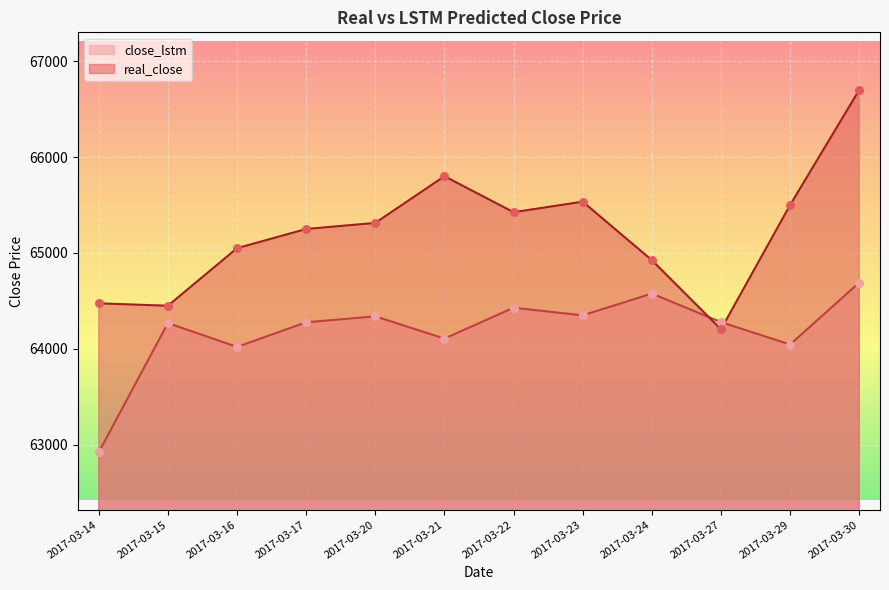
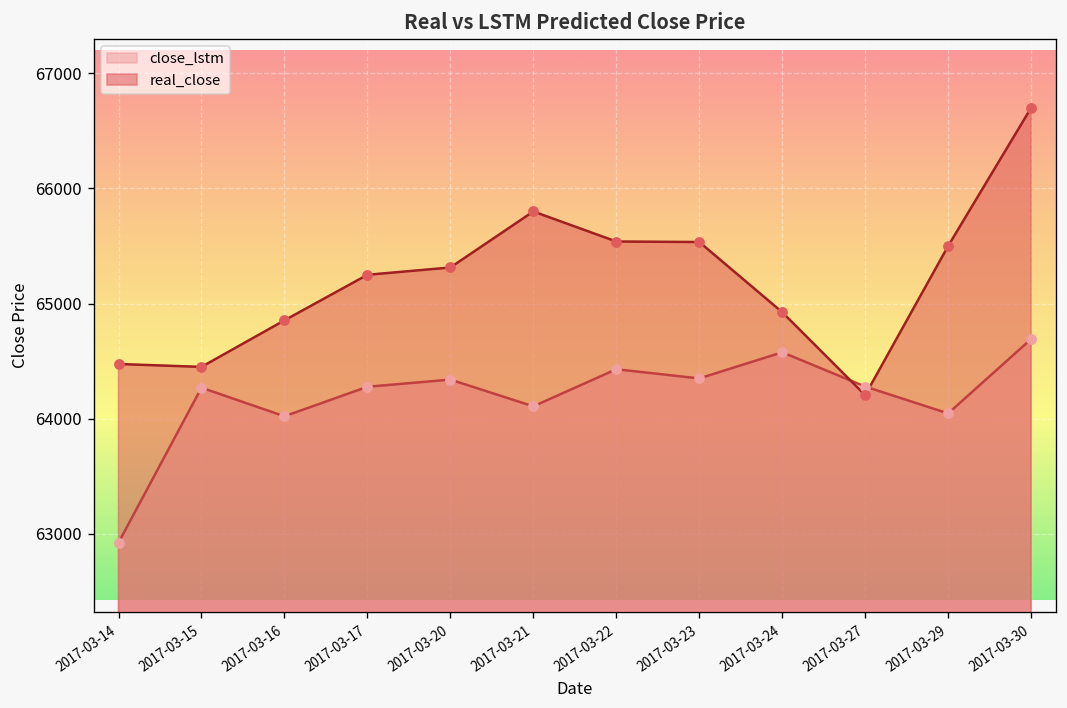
  {
    "close_lstm": {
      "2017-03-14": 62900,
      "2017-03-15": 64300,
      "2017-03-16": 64000,
      "2017-03-17": 64300,
      "2017-03-20": 64300,
      "2017-03-21": 64100,
      "2017-03-22": 64400,
      "2017-03-23": 64300,
      "2017-03-24": 64600,
      "2017-03-27": 64300,
      "2017-03-29": 64000,
      "2017-03-30": 64700
    },
    "real_close": {
      "2017-03-14": 64500,
      "2017-03-15": 64500,
-     "2017-03-16": 65100,
+     "2017-03-16": 64900,
      "2017-03-17": 65300,
      "2017-03-20": 65300,
      "2017-03-21": 65800,
-     "2017-03-22": 65400,
+     "2017-03-22": 65500,
      "2017-03-23": 65500,
      "2017-03-24": 64900,
      "2017-03-27": 64200,
      "2017-03-29": 65500,
      "2017-03-30": 66700
    }
  }
